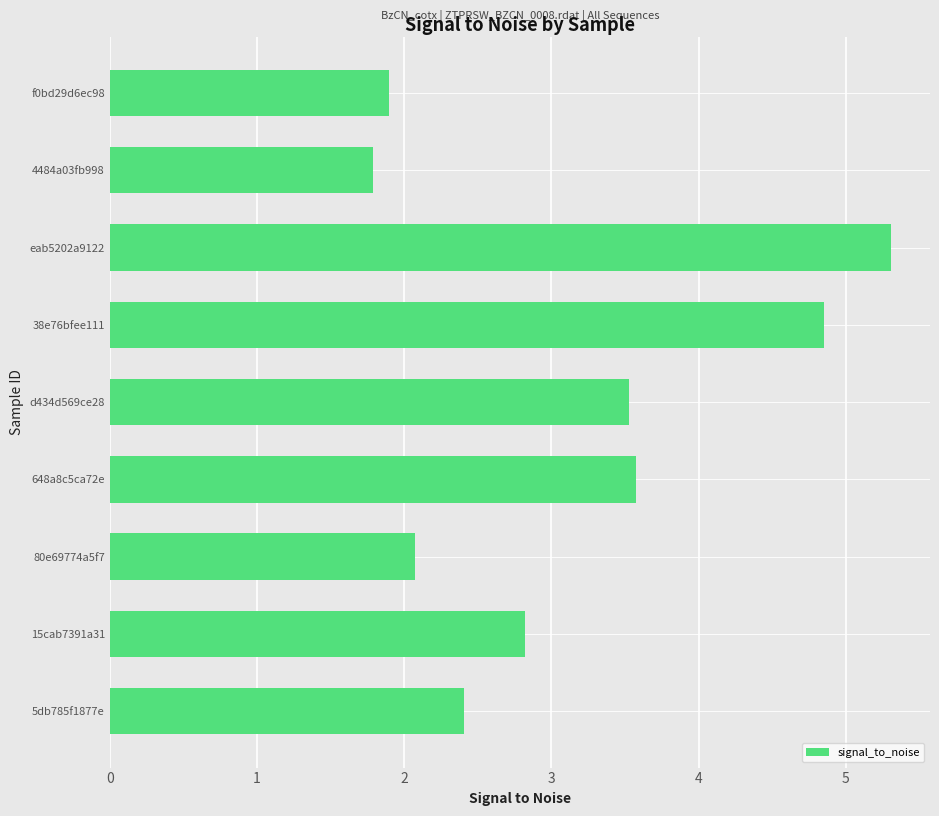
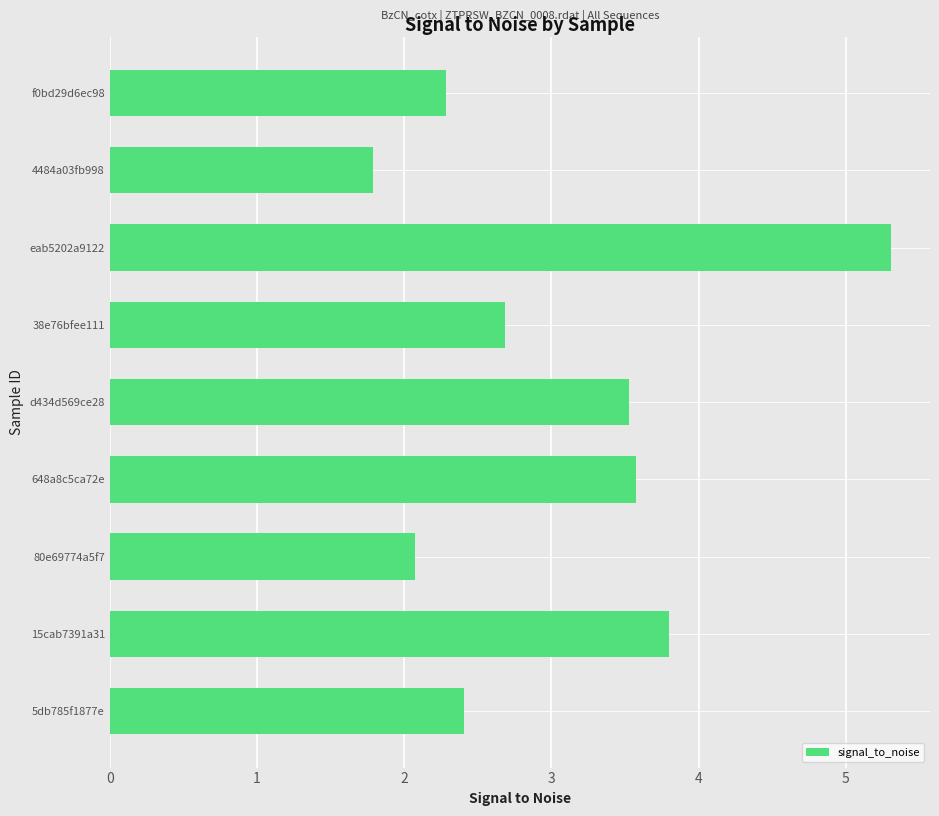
  {
-   "f0bd29d6ec98": 1.89,
+   "f0bd29d6ec98": 2.29,
    "4484a03fb998": 1.79,
    "eab5202a9122": 5.31,
-   "38e76bfee111": 4.85,
+   "38e76bfee111": 2.69,
    "d434d569ce28": 3.53,
    "648a8c5ca72e": 3.58,
    "80e69774a5f7": 2.07,
-   "15cab7391a31": 2.82,
+   "15cab7391a31": 3.80,
    "5db785f1877e": 2.41
  }
